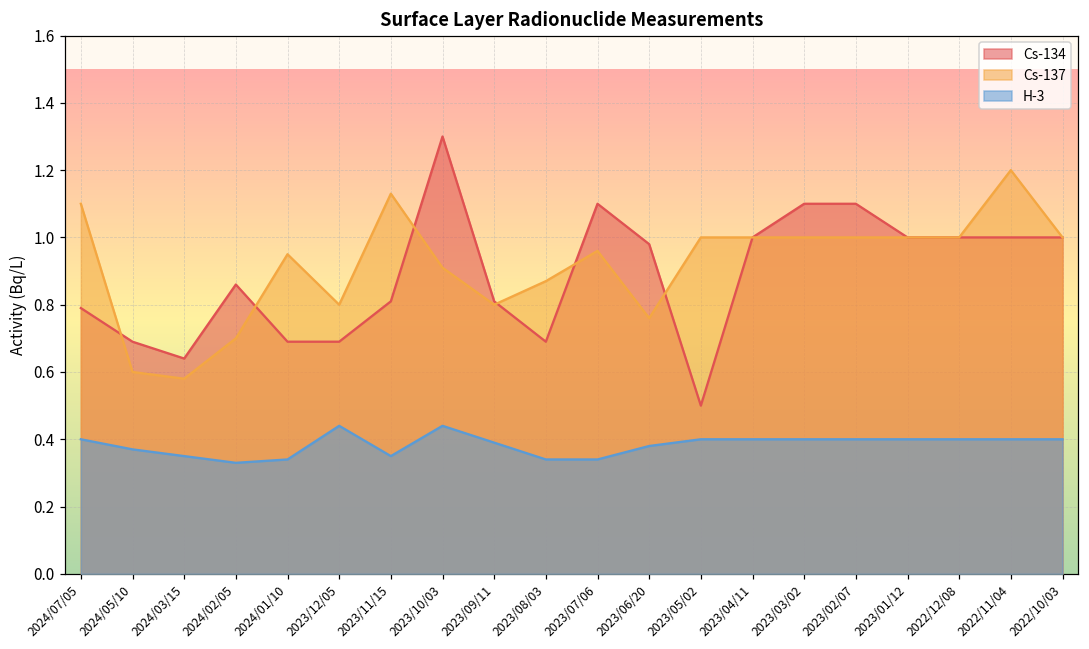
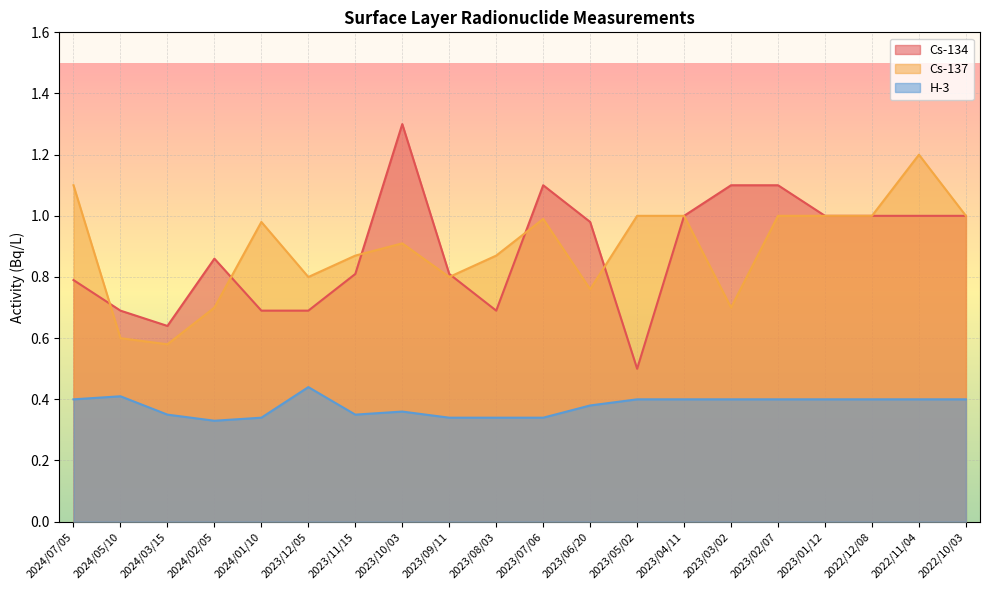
  {
    "Cs-134": {
      "2024/07/05": 0.79,
      "2024/05/10": 0.69,
      "2024/03/15": 0.64,
      "2024/02/05": 0.86,
      "2024/01/10": 0.69,
      "2023/12/05": 0.69,
      "2023/11/15": 0.81,
      "2023/10/03": 1.30,
      "2023/09/11": 0.81,
      "2023/08/03": 0.69,
      "2023/07/06": 1.10,
      "2023/06/20": 0.98,
      "2023/05/02": 0.50,
      "2023/03/02": 1.10,
      "2023/02/07": 1.10,
      "2022/11/04": 1.00
    },
    "Cs-137": {
      "2024/07/05": 1.10,
      "2024/05/10": 0.60,
      "2024/03/15": 0.58,
      "2024/02/05": 0.70,
-     "2024/01/10": 0.95,
+     "2024/01/10": 0.98,
      "2023/12/05": 0.80,
-     "2023/11/15": 1.13,
+     "2023/11/15": 0.87,
      "2023/10/03": 0.91,
      "2023/09/11": 0.80,
      "2023/08/03": 0.87,
-     "2023/07/06": 0.96,
+     "2023/07/06": 0.99,
      "2023/06/20": 0.76,
      "2023/05/02": 1.00,
-     "2023/03/02": 1.0,
+     "2023/03/02": 0.7,
      "2023/02/07": 1.00,
      "2022/11/04": 1.20
    },
    "H-3": {
      "2024/07/05": 0.40,
-     "2024/05/10": 0.37,
+     "2024/05/10": 0.41,
      "2024/03/15": 0.35,
      "2024/02/05": 0.33,
      "2024/01/10": 0.34,
      "2023/12/05": 0.44,
      "2023/11/15": 0.35,
-     "2023/10/03": 0.44,
-     "2023/09/11": 0.39,
+     "2023/10/03": 0.36,
+     "2023/09/11": 0.34,
      "2023/08/03": 0.34,
      "2023/07/06": 0.34,
      "2023/06/20": 0.38,
      "2023/05/02": 0.40,
      "2023/04/11": 0.40,
      "2023/03/02": 0.40,
      "2023/02/07": 0.40,
      "2023/01/12": 0.40,
      "2022/12/08": 0.40,
      "2022/11/04": 0.40,
      "2022/10/03": 0.40
    }
  }
